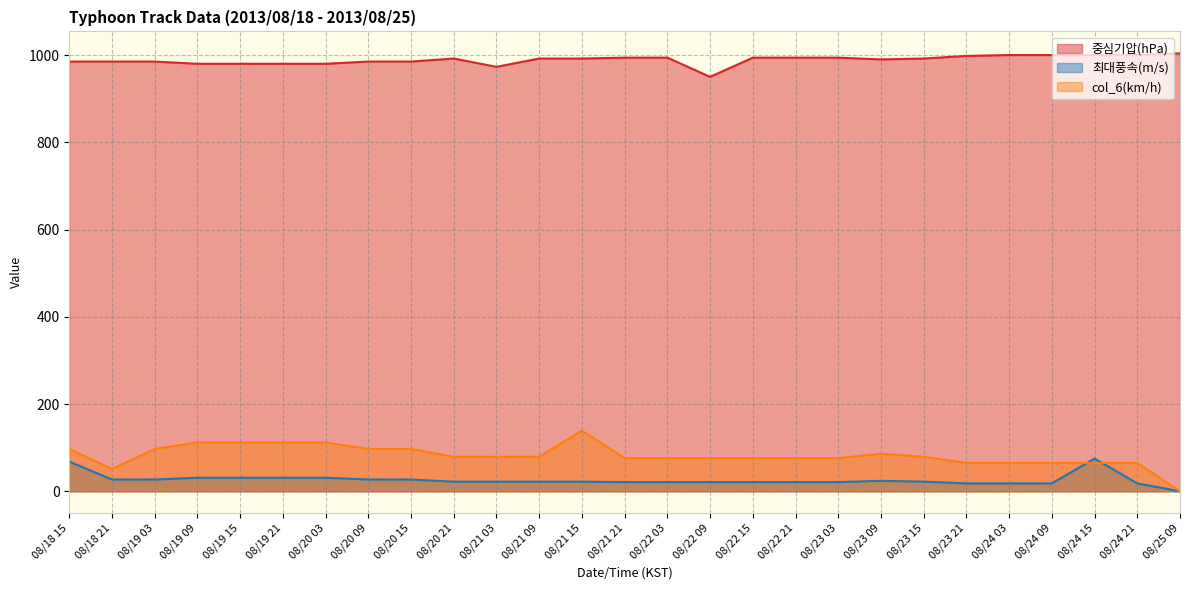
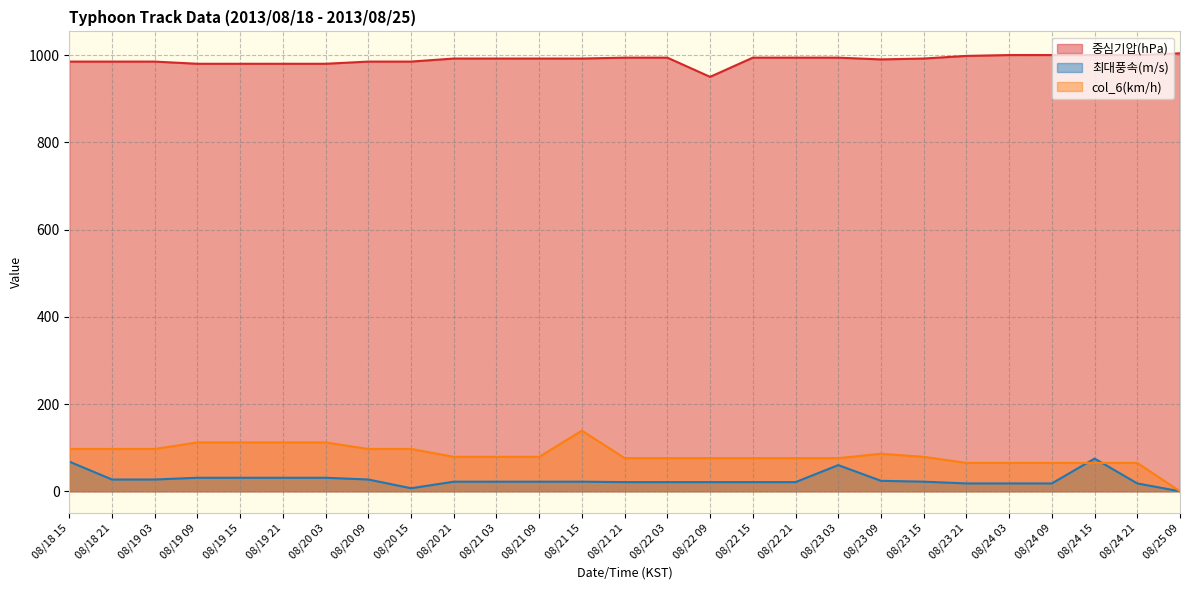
  {
    "중심기압(hPa)": {
      "08/18 15": 990,
      "08/18 21": 990,
      "08/19 03": 990,
      "08/19 09": 980,
      "08/19 15": 980,
      "08/19 21": 980,
      "08/20 03": 980,
      "08/20 09": 990,
      "08/20 15": 990,
      "08/20 21": 990,
-     "08/21 03": 970,
+     "08/21 03": 990,
      "08/21 09": 990,
      "08/21 15": 990,
      "08/21 21": 990,
      "08/22 03": 990,
      "08/22 09": 950,
      "08/22 15": 990,
      "08/22 21": 990,
      "08/23 03": 990,
      "08/23 09": 990,
      "08/23 15": 990,
      "08/23 21": 1000,
      "08/24 03": 1000,
      "08/24 09": 1000,
      "08/25 09": 1000
    },
    "최대풍속(m/s)": {
      "08/18 15": 70,
      "08/18 21": 30,
      "08/19 03": 30,
      "08/19 09": 30,
      "08/19 15": 30,
      "08/19 21": 30,
      "08/20 03": 30,
      "08/20 09": 30,
-     "08/20 15": 30,
+     "08/20 15": 10,
      "08/20 21": 20,
      "08/21 03": 20,
      "08/21 09": 20,
      "08/21 15": 20,
      "08/21 21": 20,
      "08/22 03": 20,
      "08/22 09": 20,
      "08/22 15": 20,
      "08/22 21": 20,
-     "08/23 03": 20,
+     "08/23 03": 60,
      "08/23 09": 20,
      "08/23 15": 20,
      "08/23 21": 20,
      "08/24 03": 20,
      "08/24 09": 20,
      "08/24 15": 80,
      "08/24 21": 20
    },
    "col_6(km/h)": {
      "08/18 15": 100,
-     "08/18 21": 50,
+     "08/18 21": 100,
      "08/19 03": 100,
      "08/19 09": 110,
      "08/19 15": 110,
      "08/19 21": 110,
      "08/20 03": 110,
      "08/20 09": 100,
      "08/20 15": 100,
      "08/20 21": 80,
      "08/21 03": 80,
      "08/21 09": 80,
      "08/21 15": 140,
      "08/21 21": 80,
      "08/22 03": 80,
      "08/22 09": 80,
      "08/22 15": 80,
      "08/22 21": 80,
      "08/23 03": 80,
      "08/23 09": 90,
      "08/23 15": 80,
      "08/23 21": 70,
      "08/24 03": 70,
      "08/24 09": 70,
      "08/24 15": 70,
      "08/24 21": 70
    }
  }
